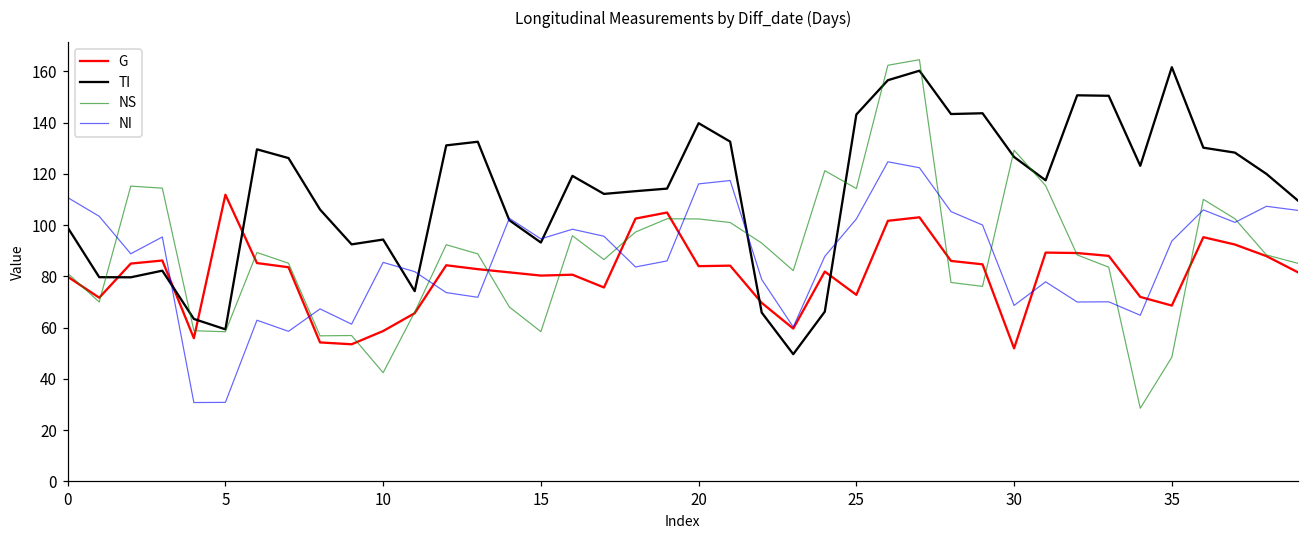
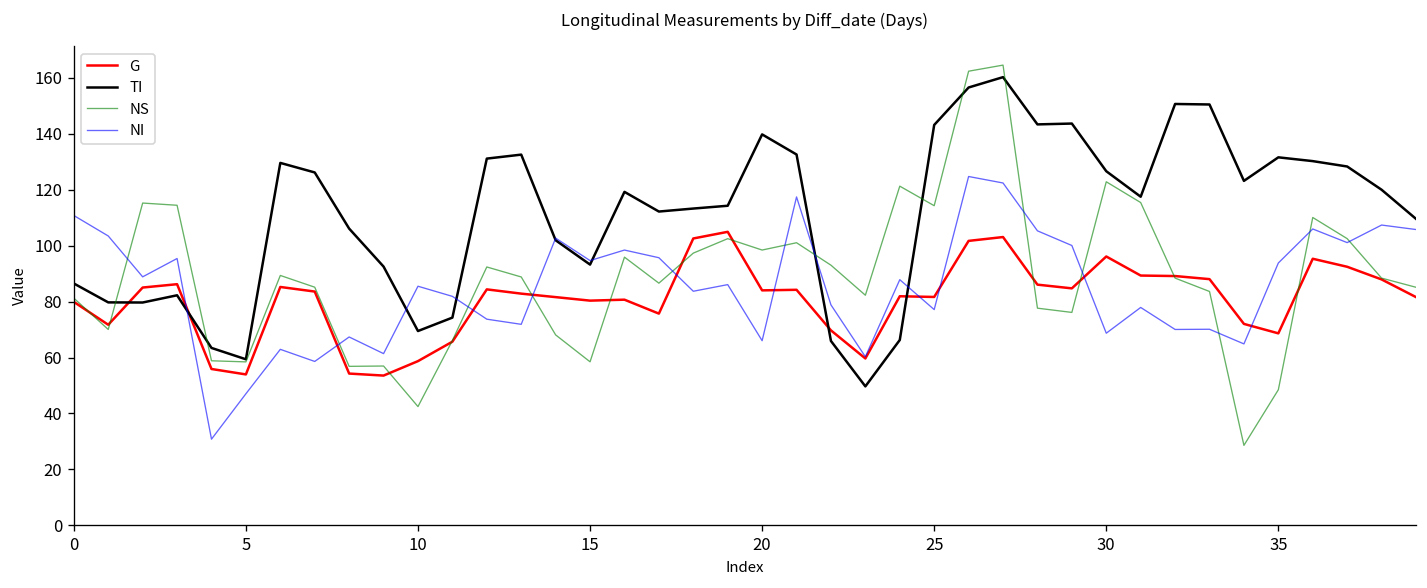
  {
    "G": {
      "0": 80,
-     "5": 112,
+     "5": 54,
      "10": 59,
      "15": 80,
      "20": 84,
-     "25": 73,
-     "30": 52,
+     "25": 82,
+     "30": 96,
      "35": 69
    },
    "TI": {
-     "0": 99,
-     "10": 94,
+     "0": 86,
+     "10": 69,
      "15": 93,
      "20": 140,
      "25": 143,
      "30": 127,
-     "35": 162
+     "35": 132
    },
    "NS": {
      "0": 81,
      "10": 42,
      "15": 58,
-     "20": 102,
+     "20": 98,
      "25": 114,
-     "30": 129,
+     "30": 123,
      "35": 48
    },
    "NI": {
      "0": 111,
-     "5": 31,
+     "5": 47,
      "10": 85,
      "15": 95,
-     "20": 116,
-     "25": 102,
+     "20": 66,
+     "25": 77,
      "30": 69,
      "35": 94
    }
  }
